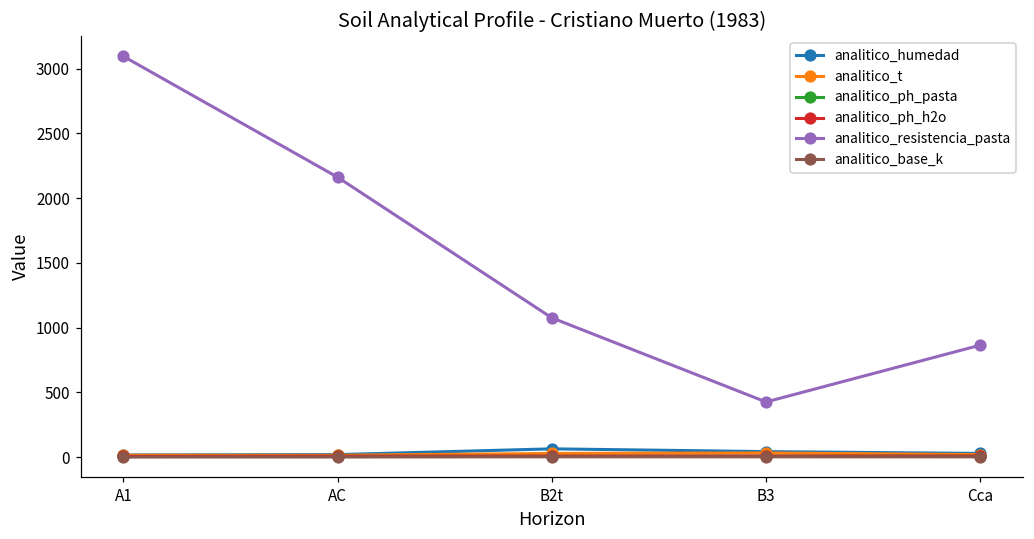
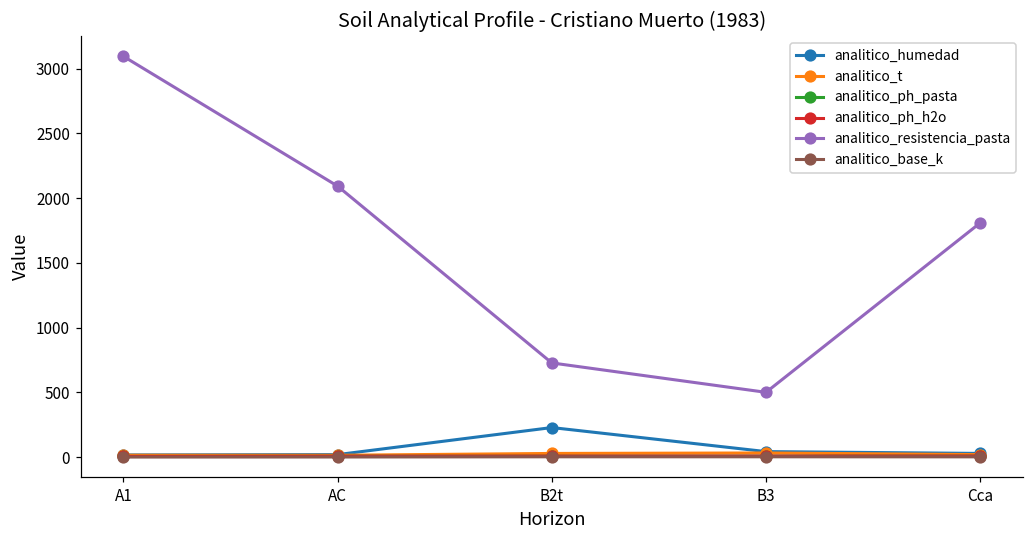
  {
    "analitico_humedad": {
-     "B2t": 60
+     "B2t": 230
    },
    "analitico_resistencia_pasta": {
      "A1": 3100,
-     "AC": 2160,
-     "B2t": 1080,
-     "B3": 430,
-     "Cca": 870
+     "AC": 2090,
+     "B2t": 730,
+     "B3": 500,
+     "Cca": 1810
    }
  }
